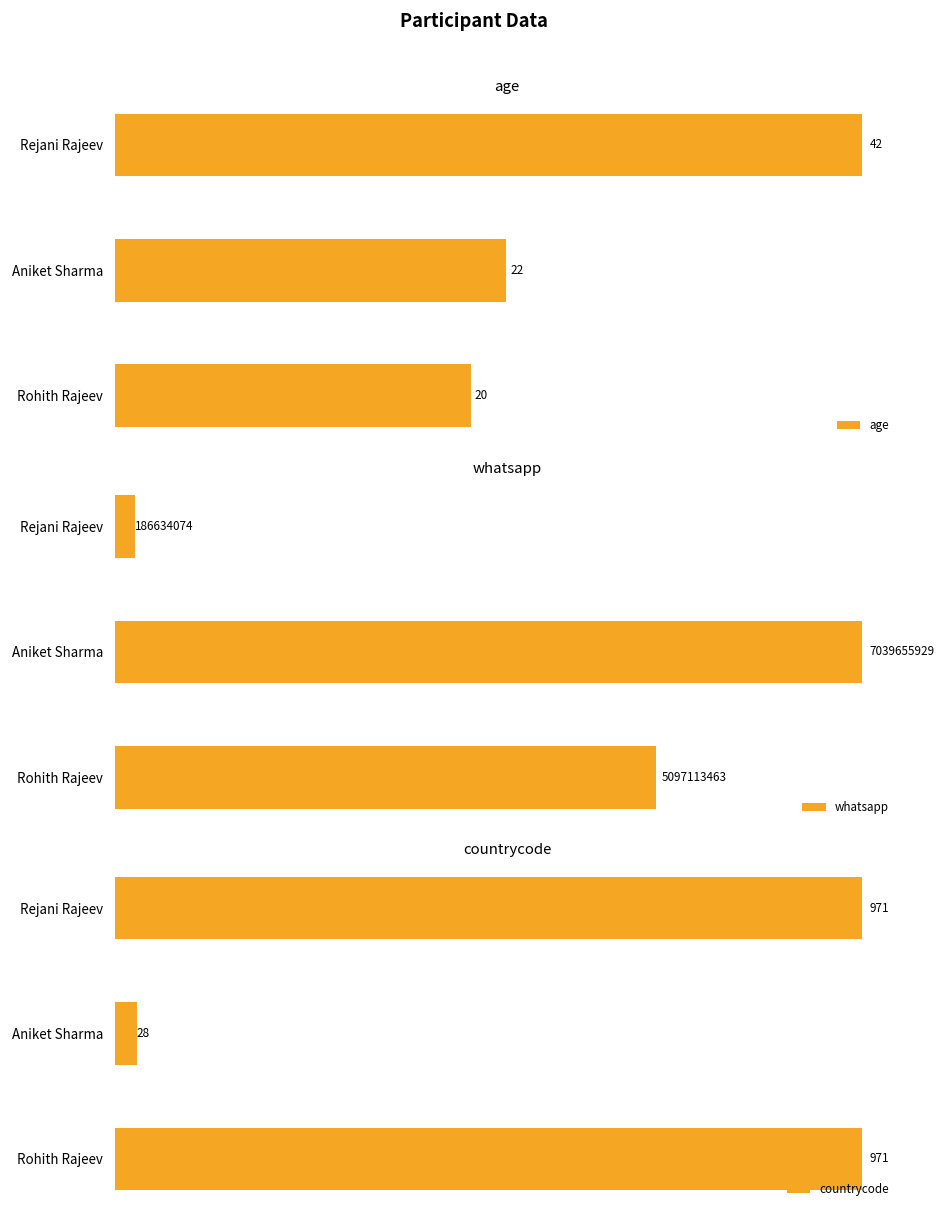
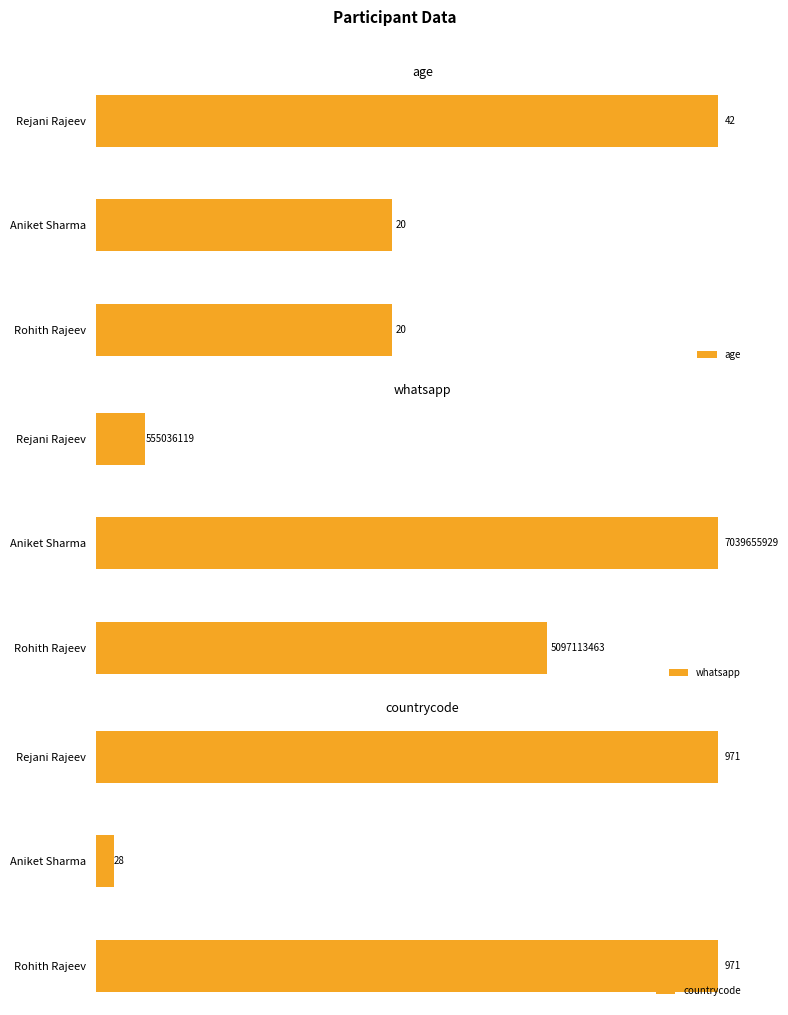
  {
    "age": {
      "Rejani Rajeev": 42,
-     "Aniket Sharma": 22,
+     "Aniket Sharma": 20,
      "Rohith Rajeev": 20
    },
    "whatsapp": {
-     "Rejani Rajeev": 186634074,
+     "Rejani Rajeev": 555036119,
      "Aniket Sharma": 7039655929,
      "Rohith Rajeev": 5097113463
    },
    "countrycode": {
      "Rejani Rajeev": 971,
      "Aniket Sharma": 28,
      "Rohith Rajeev": 971
    }
  }
